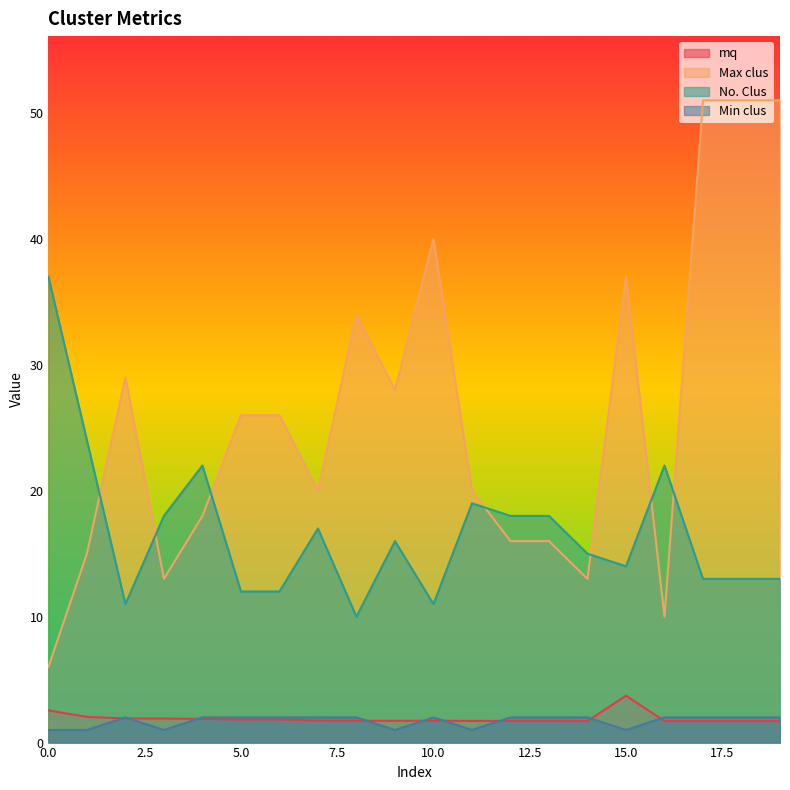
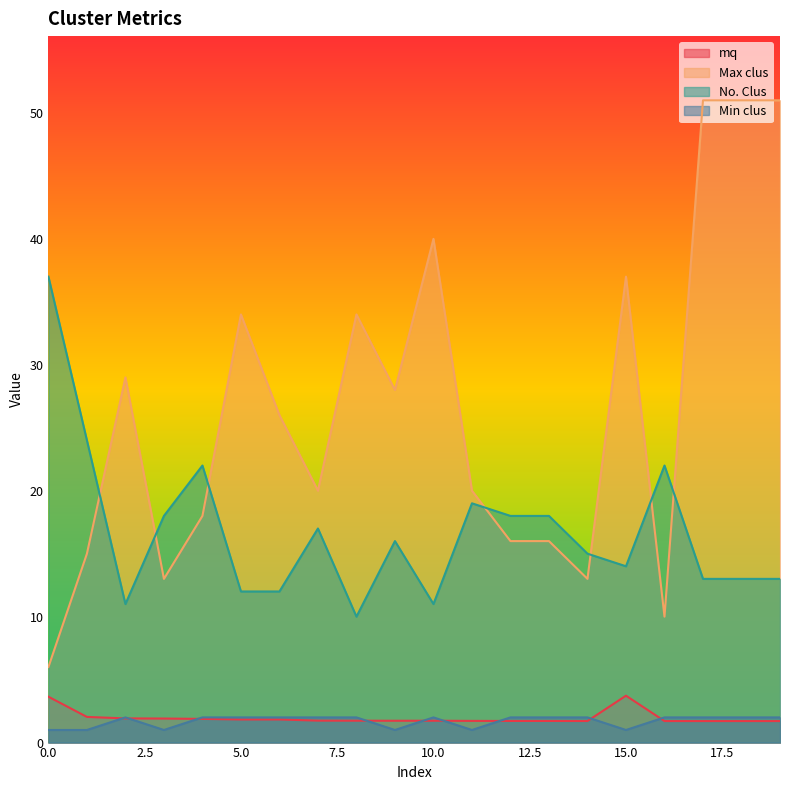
  {
    "mq": {
-     "0.0": 2.6,
+     "0.0": 3.6,
      "10.0": 1.7,
      "15.0": 3.7
    },
    "Max clus": {
      "0.0": 6,
-     "5.0": 26,
+     "5.0": 34,
      "10.0": 40,
      "15.0": 37
    }
  }
